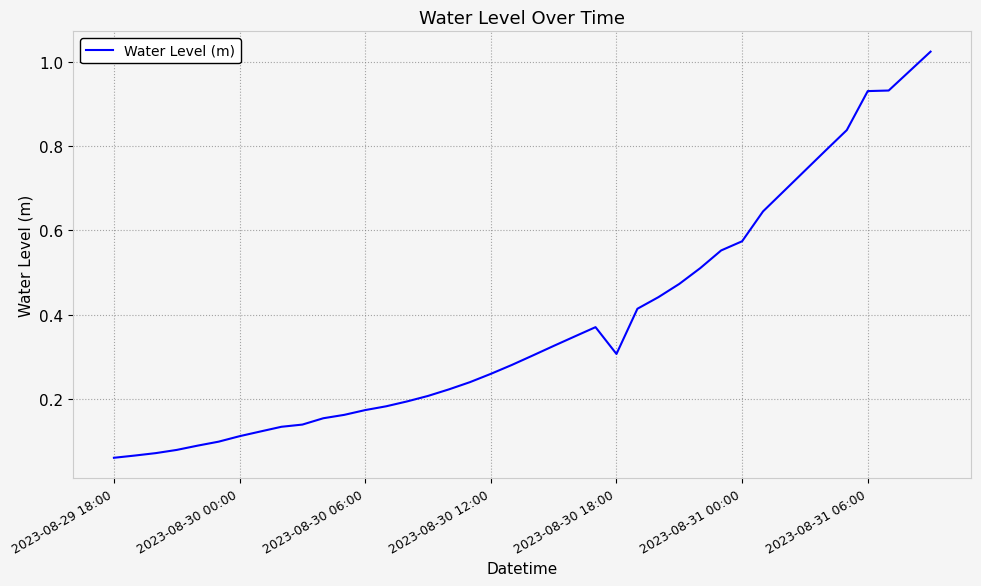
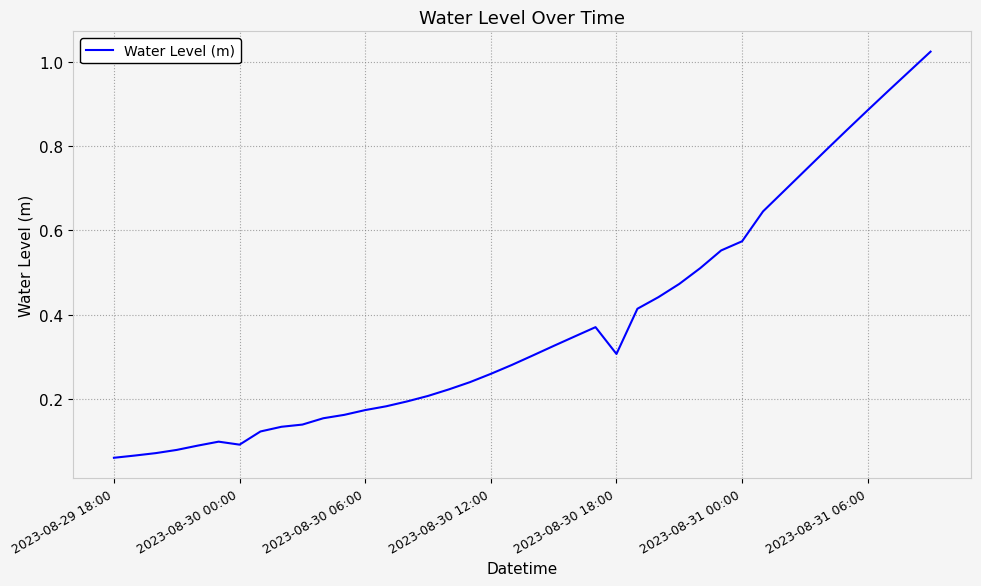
  {
    "2023-08-29 18:00": 0.06,
-   "2023-08-30 00:00": 0.11,
+   "2023-08-30 00:00": 0.09,
    "2023-08-30 06:00": 0.17,
    "2023-08-30 12:00": 0.26,
    "2023-08-30 18:00": 0.31,
    "2023-08-31 00:00": 0.57,
-   "2023-08-31 06:00": 0.93
+   "2023-08-31 06:00": 0.88
  }
